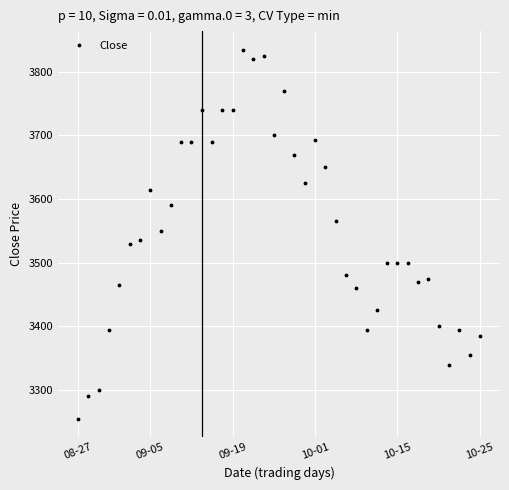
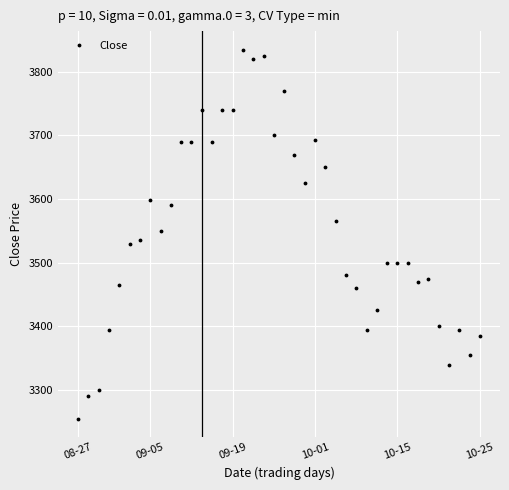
  {
    "08-27": 3260,
-   "09-05": 3620,
+   "09-05": 3600,
    "09-19": 3740,
    "10-01": 3690,
    "10-15": 3500,
    "10-25": 3390
  }
